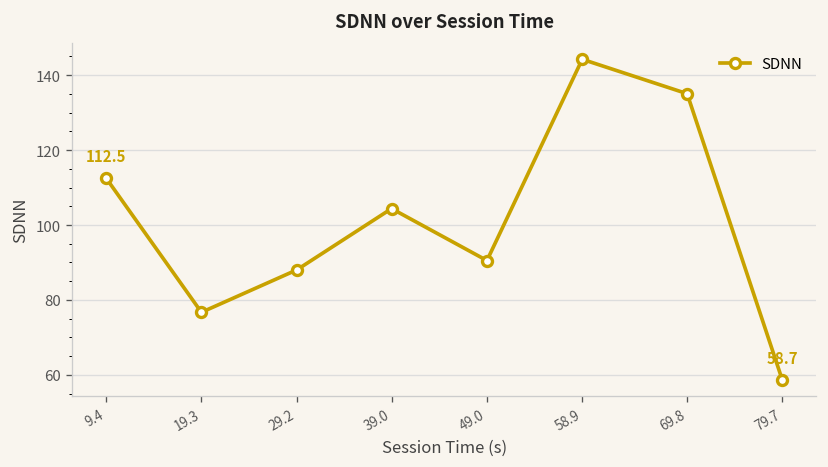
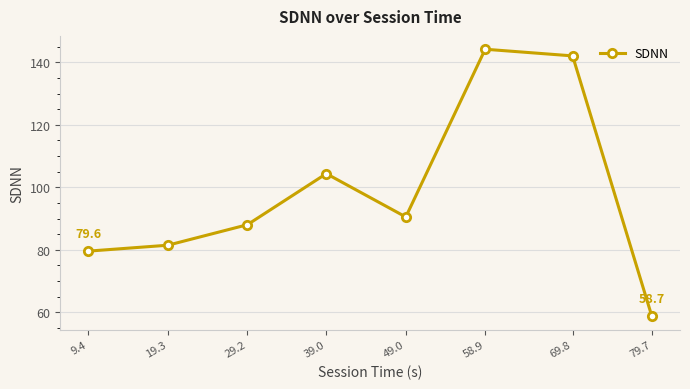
  {
-   "9.4": 112.5,
-   "19.3": 77,
-   "69.8": 135,
+   "9.4": 79.6,
+   "19.3": 81,
+   "69.8": 142,
    "79.7": 58.7
  }
